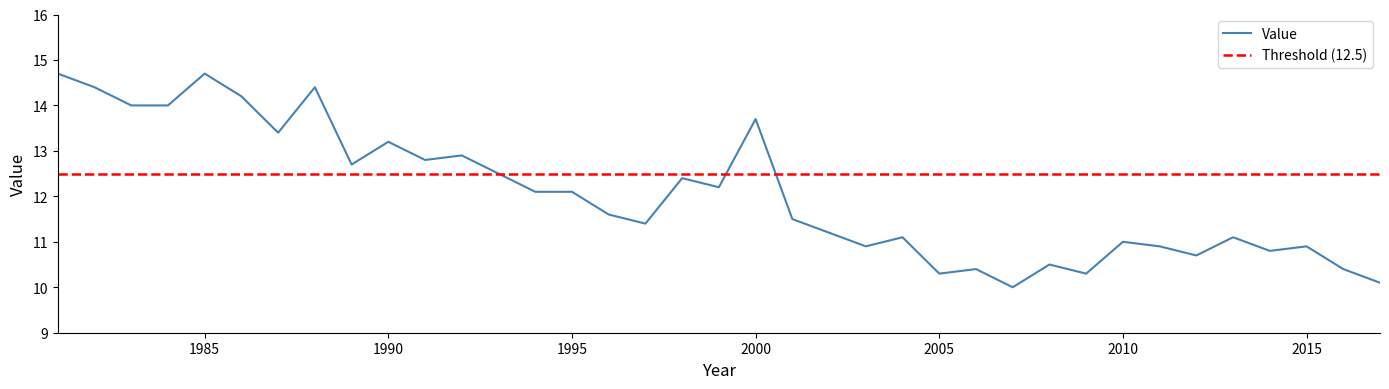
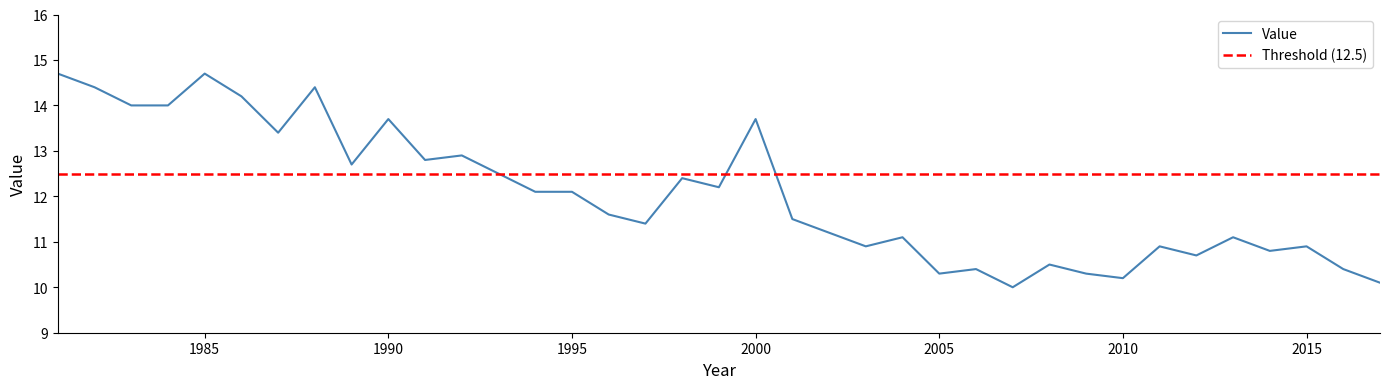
  {
    "1985": 14.7,
-   "1990": 13.2,
+   "1990": 13.7,
    "1995": 12.1,
    "2000": 13.7,
    "2005": 10.3,
-   "2010": 11.0,
+   "2010": 10.2,
    "2015": 10.9
  }
